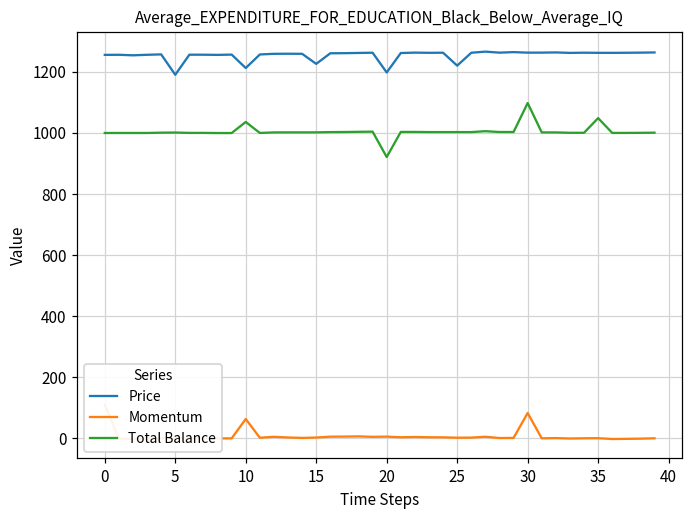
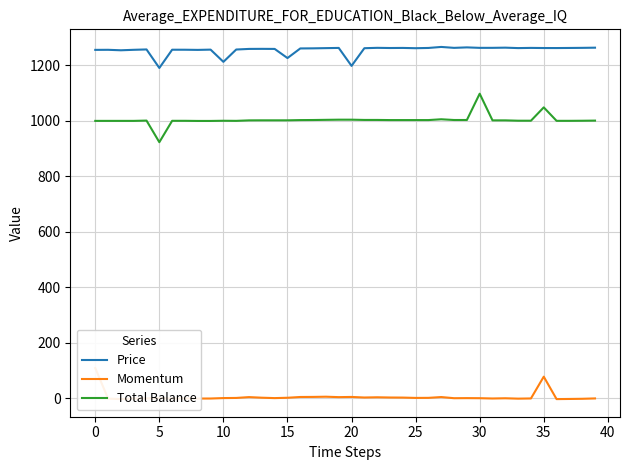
  {
    "Price": {
      "0": 1260,
      "5": 1190,
      "10": 1210,
      "15": 1230,
      "20": 1200,
-     "25": 1220,
+     "25": 1260,
      "30": 1260,
      "35": 1260
    },
    "Momentum": {
-     "10": 60,
+     "10": 0,
      "15": 0,
      "20": 10,
      "25": 0,
-     "30": 80,
-     "35": 0
+     "30": 0,
+     "35": 80
    },
    "Total Balance": {
      "0": 1000,
-     "5": 1000,
-     "10": 1040,
+     "5": 920,
+     "10": 1000,
      "15": 1000,
-     "20": 920,
+     "20": 1000,
      "25": 1000,
      "30": 1100,
      "35": 1050
    }
  }
